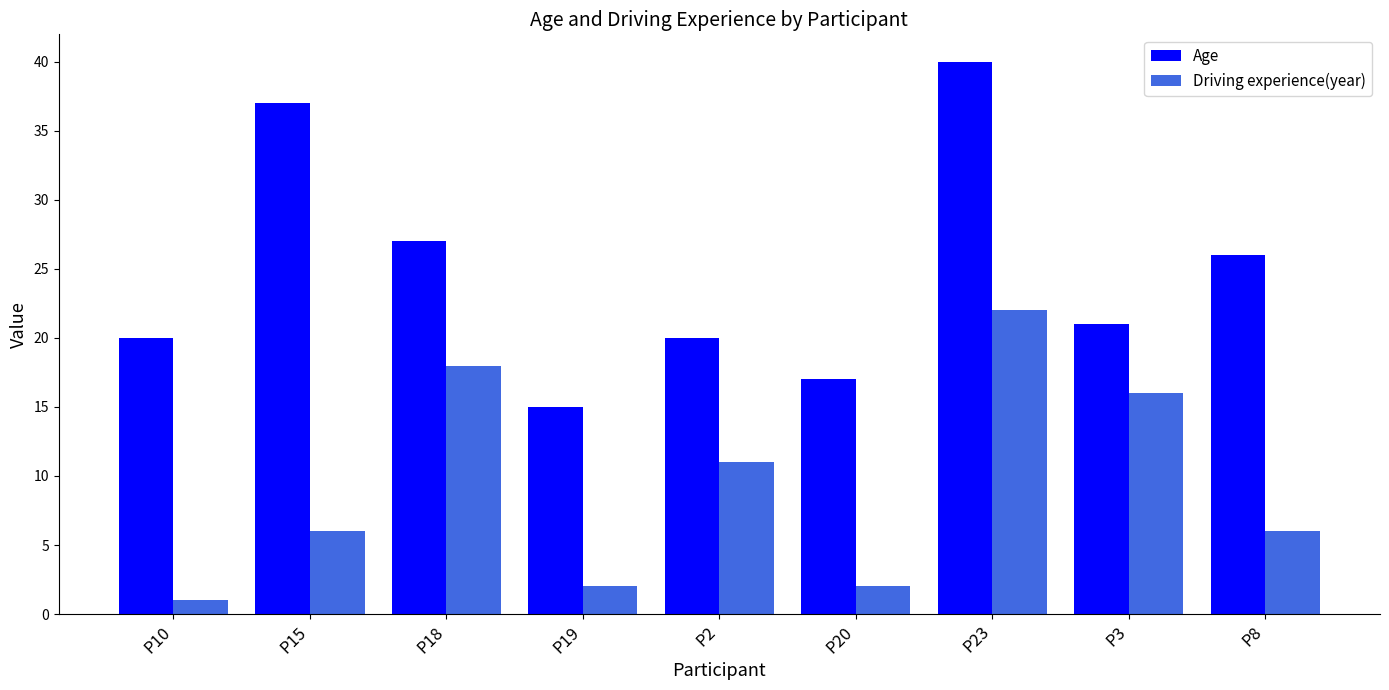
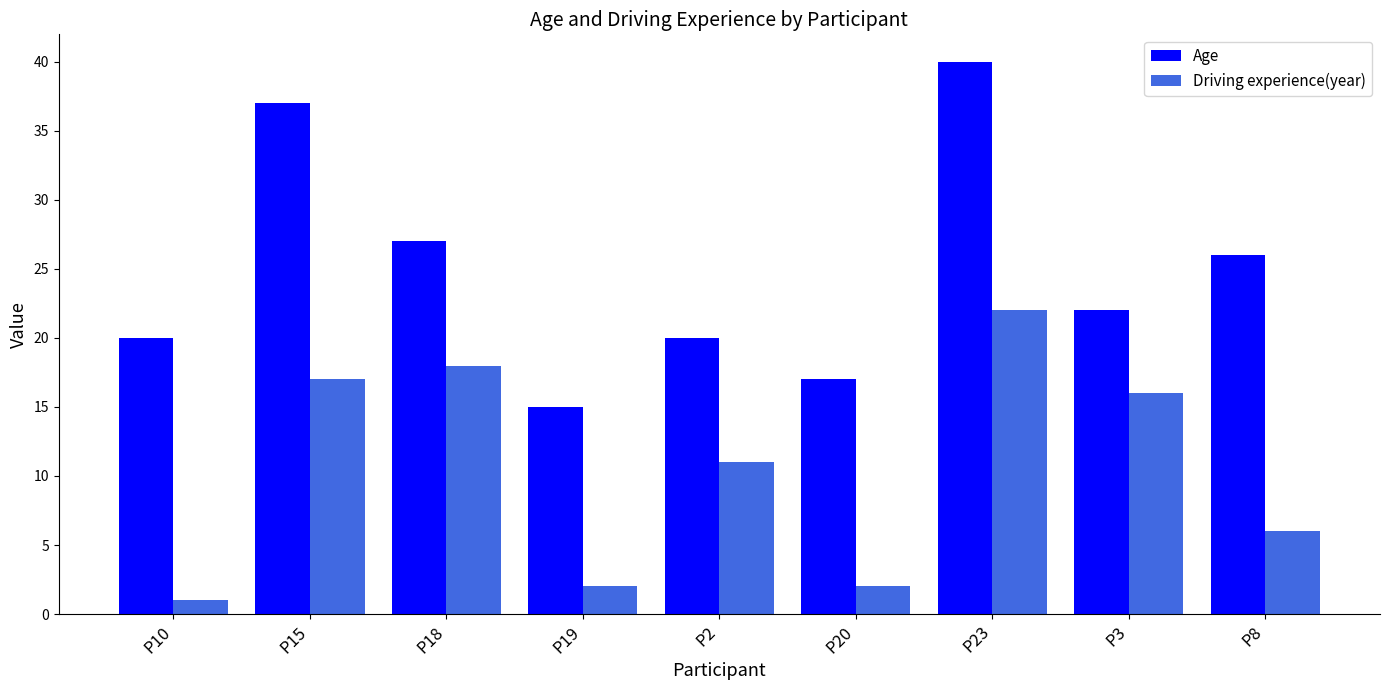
  {
    "Age": {
      "P10": 20,
      "P15": 37,
      "P18": 27,
      "P19": 15,
      "P2": 20,
      "P20": 17,
      "P23": 40,
-     "P3": 21,
+     "P3": 22,
      "P8": 26
    },
    "Driving experience(year)": {
      "P10": 1,
-     "P15": 6,
+     "P15": 17,
      "P18": 18,
      "P19": 2,
      "P2": 11,
      "P20": 2,
      "P23": 22,
      "P3": 16,
      "P8": 6
    }
  }
